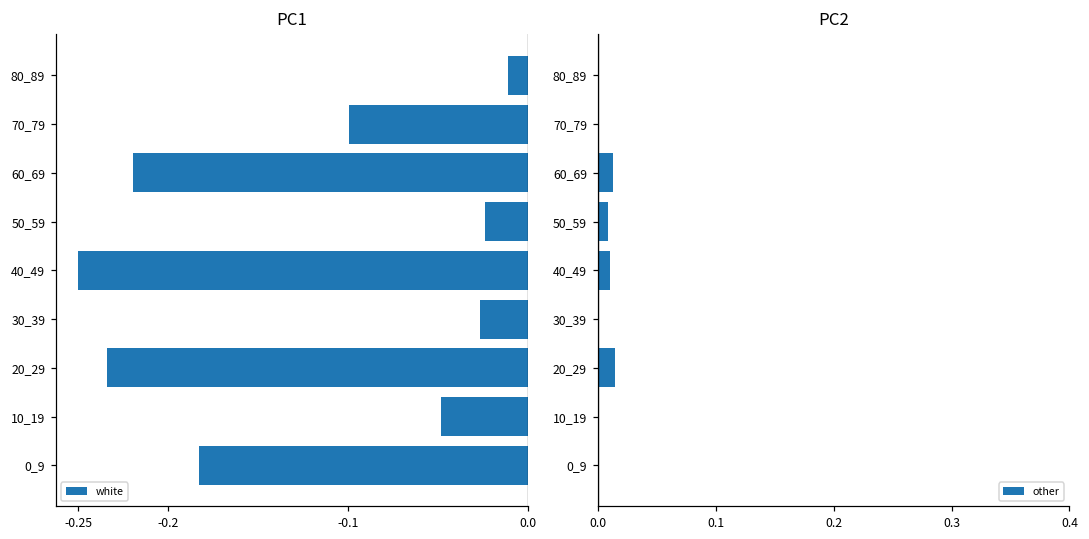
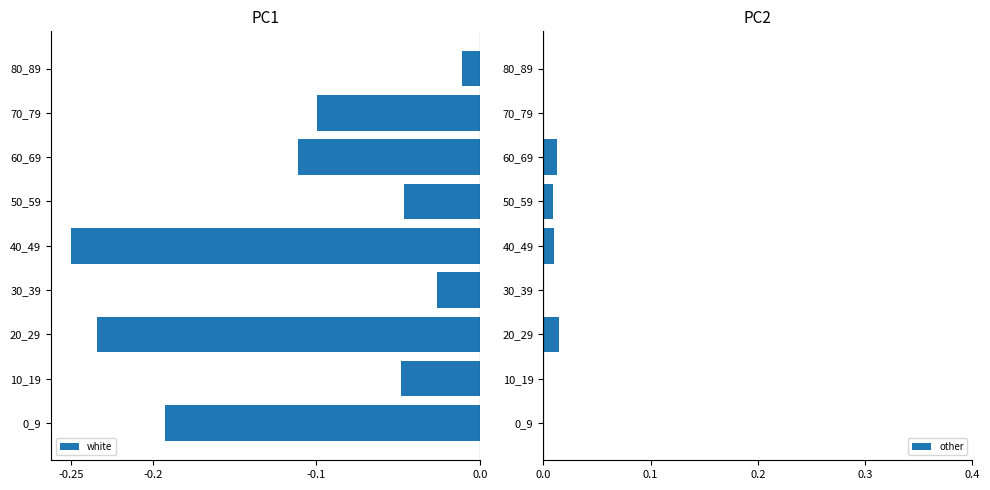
  {
    "PC1": {
      "80_89": -0.011,
      "70_79": -0.099,
-     "60_69": -0.220,
-     "50_59": -0.024,
+     "60_69": -0.111,
+     "50_59": -0.046,
      "40_49": -0.250,
      "30_39": -0.026,
      "20_29": -0.234,
      "10_19": -0.048,
-     "0_9": -0.183
+     "0_9": -0.193
    },
    "PC2": {
      "80_89": 0.000,
      "70_79": 0.000,
      "60_69": 0.013,
      "50_59": 0.009,
      "40_49": 0.010,
      "30_39": 0.000,
      "20_29": 0.015,
      "10_19": 0.000,
      "0_9": 0.000
    }
  }
